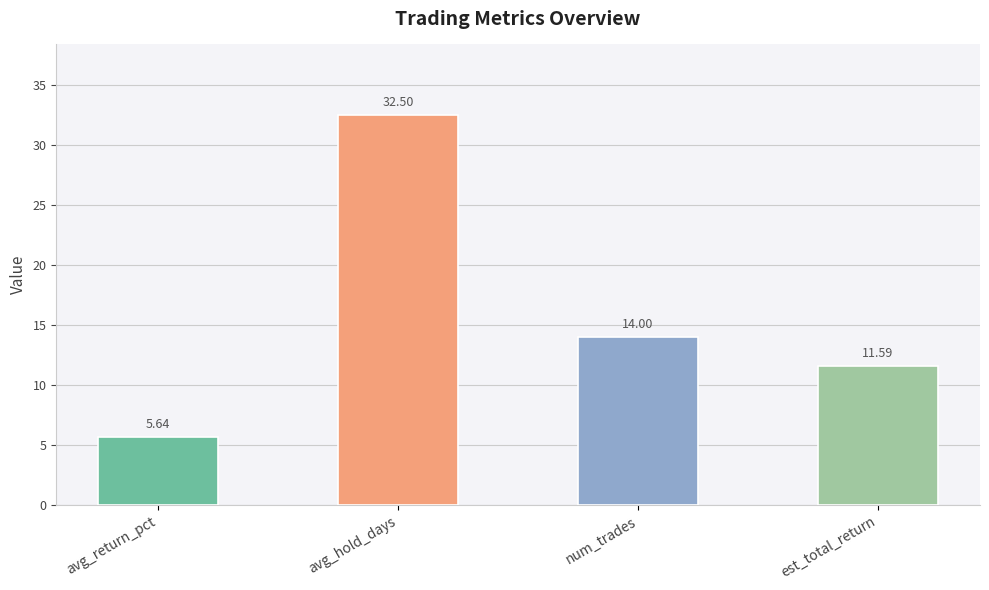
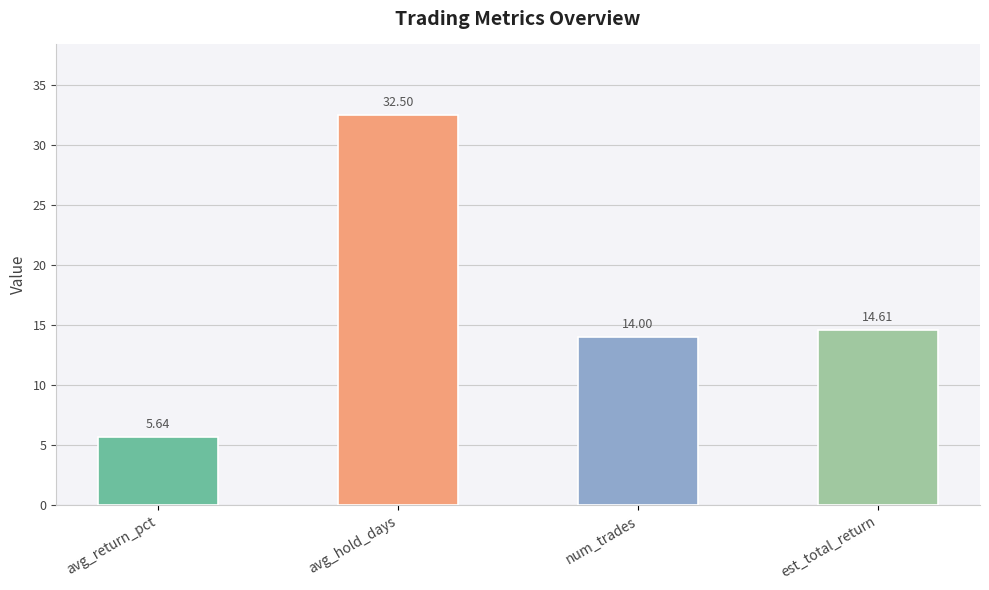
  {
    "avg_return_pct": 5.64,
    "avg_hold_days": 32.50,
    "num_trades": 14.00,
-   "est_total_return": 11.59
+   "est_total_return": 14.61
  }
